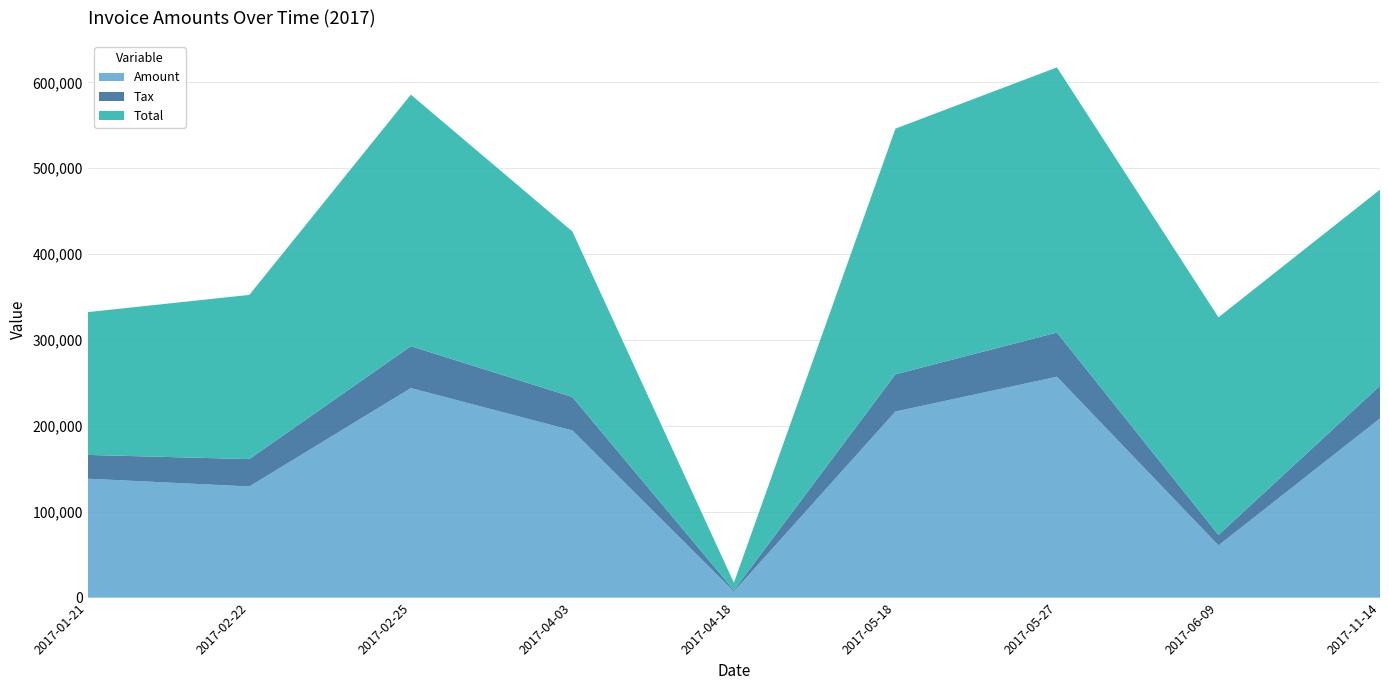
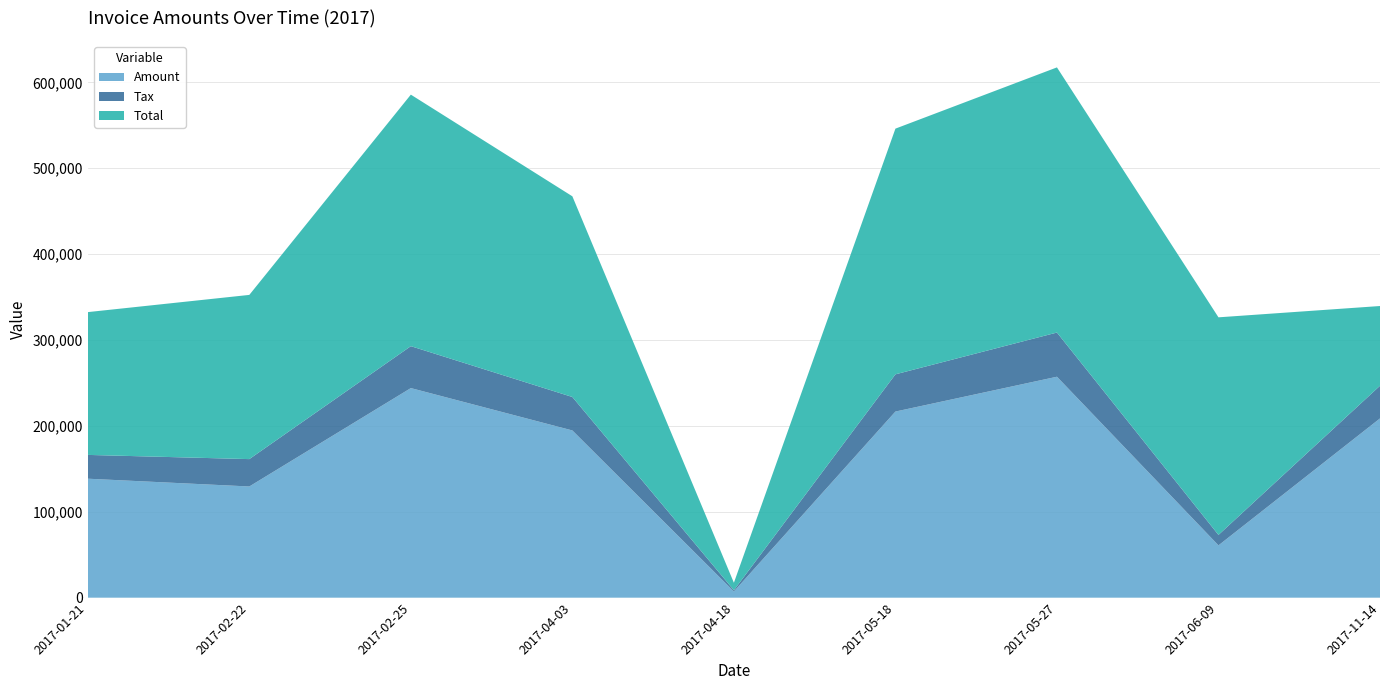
  {
    "Amount": {
      "2017-01-21": "140,000",
      "2017-02-22": "130,000",
      "2017-02-25": "240,000",
      "2017-04-03": "190,000",
      "2017-05-18": "220,000",
      "2017-05-27": "260,000",
      "2017-06-09": "60,000",
      "2017-11-14": "210,000"
    },
    "Tax": {
      "2017-01-21": "30,000",
      "2017-02-22": "30,000",
      "2017-02-25": "50,000",
      "2017-04-03": "40,000",
      "2017-05-18": "40,000",
      "2017-05-27": "50,000",
      "2017-06-09": "10,000",
      "2017-11-14": "40,000"
    },
    "Total": {
      "2017-01-21": "170,000",
      "2017-02-22": "190,000",
      "2017-02-25": "290,000",
-     "2017-04-03": "190,000",
+     "2017-04-03": "230,000",
      "2017-04-18": "10,000",
      "2017-05-18": "290,000",
      "2017-05-27": "310,000",
      "2017-06-09": "250,000",
-     "2017-11-14": "230,000"
+     "2017-11-14": "90,000"
    }
  }
